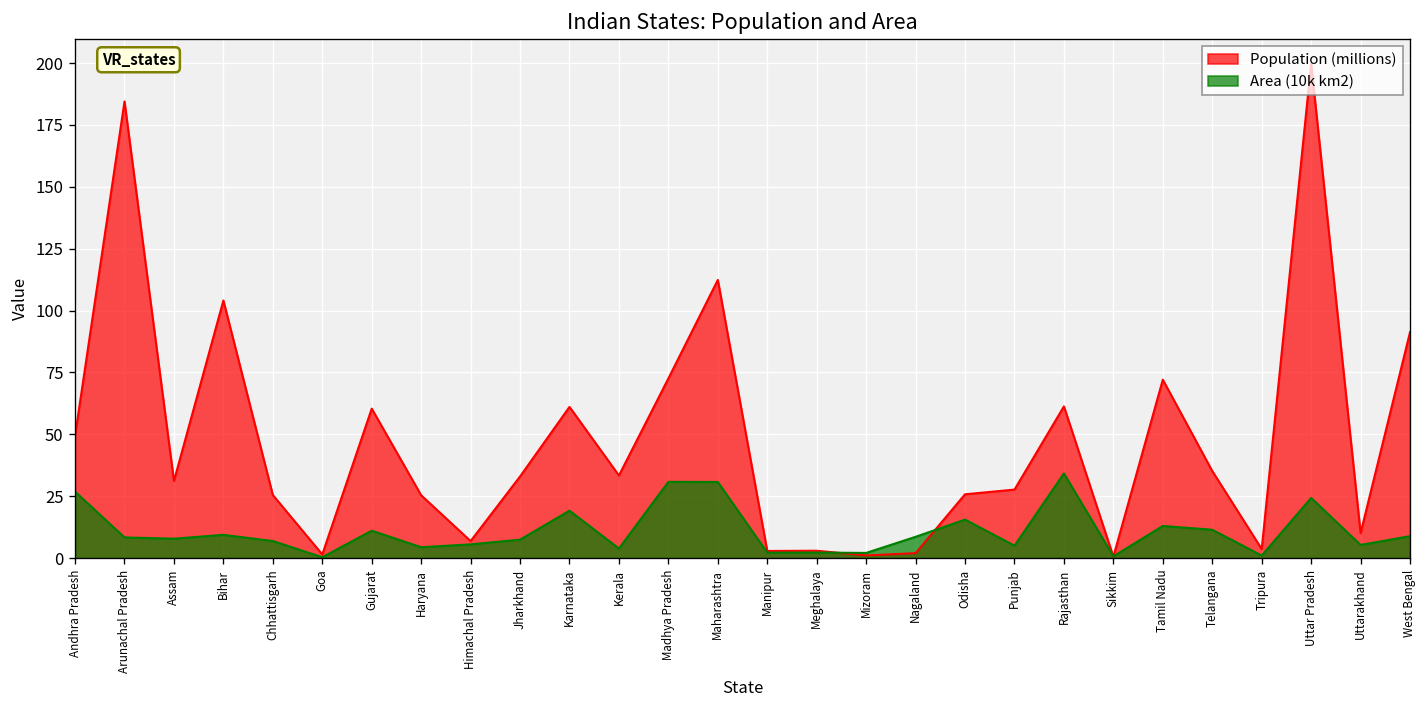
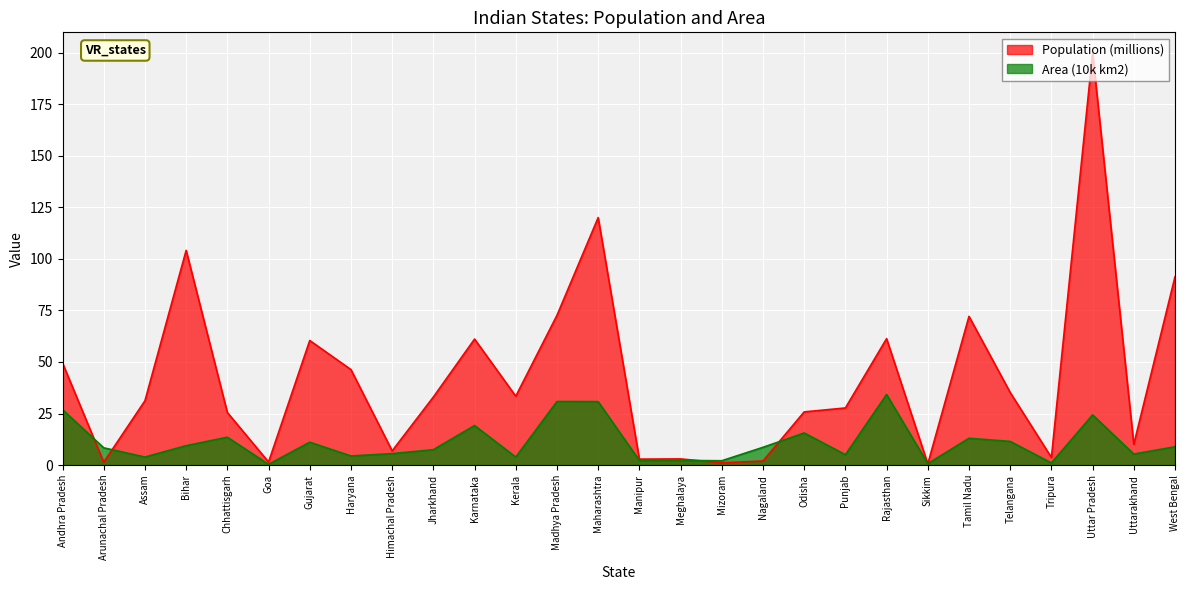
  {
    "Population (millions)": {
      "Andhra Pradesh": 50,
-     "Arunachal Pradesh": 185,
+     "Arunachal Pradesh": 1,
      "Assam": 31,
      "Bihar": 104,
      "Chhattisgarh": 26,
      "Gujarat": 60,
-     "Haryana": 25,
+     "Haryana": 46,
      "Himachal Pradesh": 7,
      "Jharkhand": 33,
      "Karnataka": 61,
      "Kerala": 33,
      "Madhya Pradesh": 73,
-     "Maharashtra": 112,
+     "Maharashtra": 120,
      "Nagaland": 2,
      "Odisha": 26,
      "Punjab": 28,
      "Rajasthan": 61,
      "Tamil Nadu": 72,
      "Telangana": 35,
      "Tripura": 4,
      "Uttarakhand": 10,
      "West Bengal": 91
    },
    "Area (10k km2)": {
      "Andhra Pradesh": 27,
      "Arunachal Pradesh": 8,
-     "Assam": 8,
+     "Assam": 4,
      "Bihar": 9,
-     "Chhattisgarh": 7,
+     "Chhattisgarh": 14,
      "Gujarat": 11,
      "Haryana": 4,
      "Himachal Pradesh": 6,
      "Jharkhand": 7,
      "Karnataka": 19,
      "Kerala": 4,
      "Madhya Pradesh": 31,
      "Maharashtra": 31,
      "Nagaland": 9,
      "Odisha": 16,
      "Punjab": 5,
      "Rajasthan": 34,
      "Tamil Nadu": 13,
      "Telangana": 11,
      "Tripura": 1,
      "Uttar Pradesh": 24,
      "Uttarakhand": 5,
      "West Bengal": 9
    }
  }
